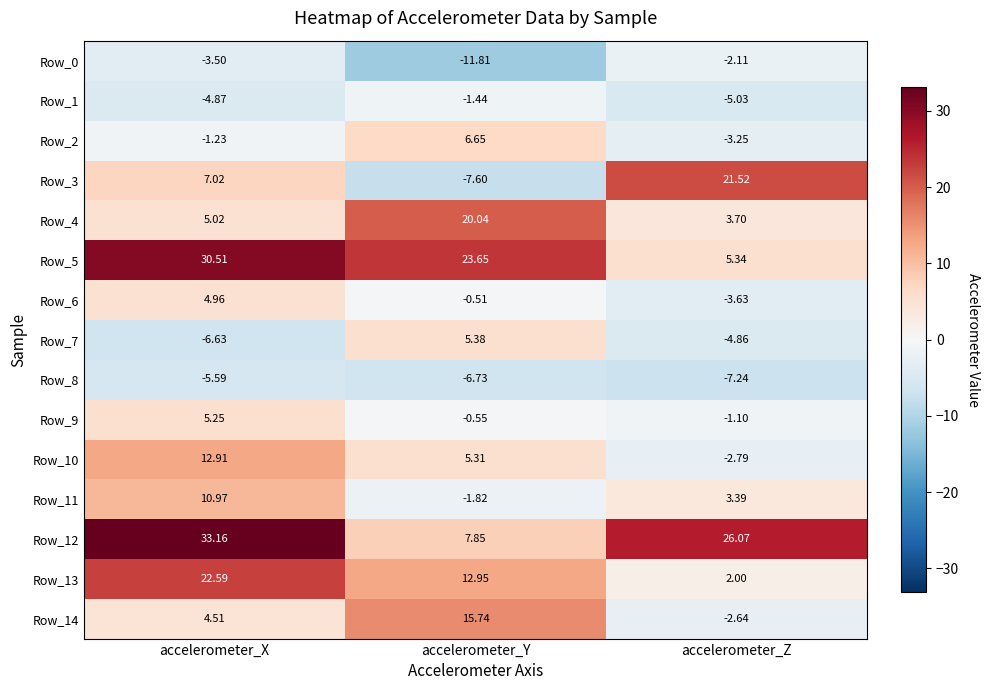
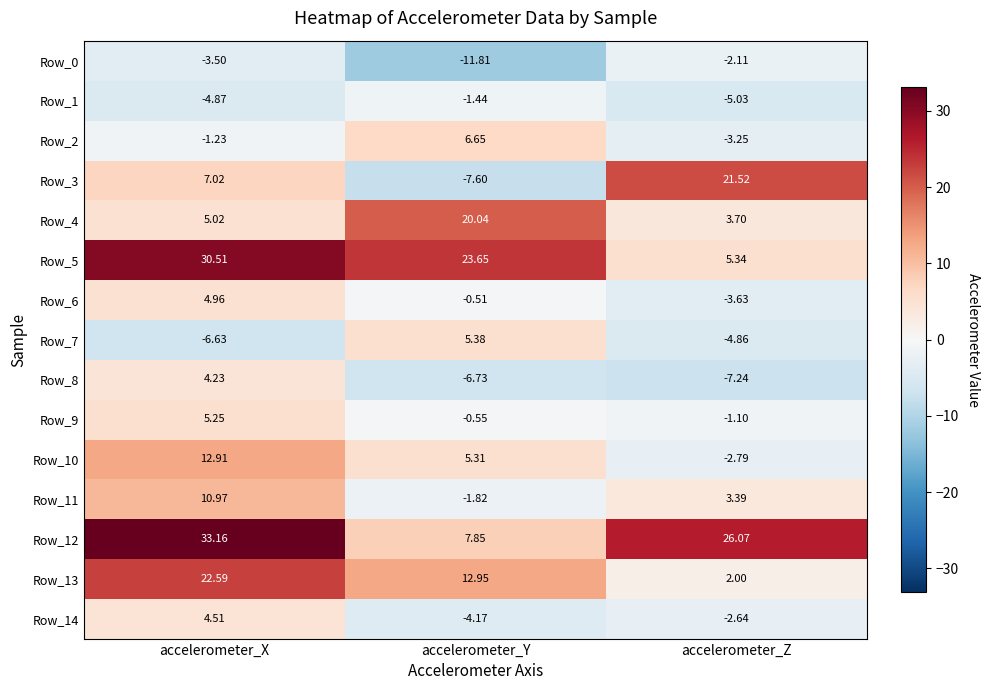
  {
    "Row_0": {
      "accelerometer_X": -3.50,
      "accelerometer_Y": -11.81,
      "accelerometer_Z": -2.11
    },
    "Row_1": {
      "accelerometer_X": -4.87,
      "accelerometer_Y": -1.44,
      "accelerometer_Z": -5.03
    },
    "Row_2": {
      "accelerometer_X": -1.23,
      "accelerometer_Y": 6.65,
      "accelerometer_Z": -3.25
    },
    "Row_3": {
      "accelerometer_X": 7.02,
      "accelerometer_Y": -7.60,
      "accelerometer_Z": 21.52
    },
    "Row_4": {
      "accelerometer_X": 5.02,
      "accelerometer_Y": 20.04,
      "accelerometer_Z": 3.70
    },
    "Row_5": {
      "accelerometer_X": 30.51,
      "accelerometer_Y": 23.65,
      "accelerometer_Z": 5.34
    },
    "Row_6": {
      "accelerometer_X": 4.96,
      "accelerometer_Y": -0.51,
      "accelerometer_Z": -3.63
    },
    "Row_7": {
      "accelerometer_X": -6.63,
      "accelerometer_Y": 5.38,
      "accelerometer_Z": -4.86
    },
    "Row_8": {
-     "accelerometer_X": -5.59,
+     "accelerometer_X": 4.23,
      "accelerometer_Y": -6.73,
      "accelerometer_Z": -7.24
    },
    "Row_9": {
      "accelerometer_X": 5.25,
      "accelerometer_Y": -0.55,
      "accelerometer_Z": -1.10
    },
    "Row_10": {
      "accelerometer_X": 12.91,
      "accelerometer_Y": 5.31,
      "accelerometer_Z": -2.79
    },
    "Row_11": {
      "accelerometer_X": 10.97,
      "accelerometer_Y": -1.82,
      "accelerometer_Z": 3.39
    },
    "Row_12": {
      "accelerometer_X": 33.16,
      "accelerometer_Y": 7.85,
      "accelerometer_Z": 26.07
    },
    "Row_13": {
      "accelerometer_X": 22.59,
      "accelerometer_Y": 12.95,
      "accelerometer_Z": 2.00
    },
    "Row_14": {
      "accelerometer_X": 4.51,
-     "accelerometer_Y": 15.74,
+     "accelerometer_Y": -4.17,
      "accelerometer_Z": -2.64
    }
  }
